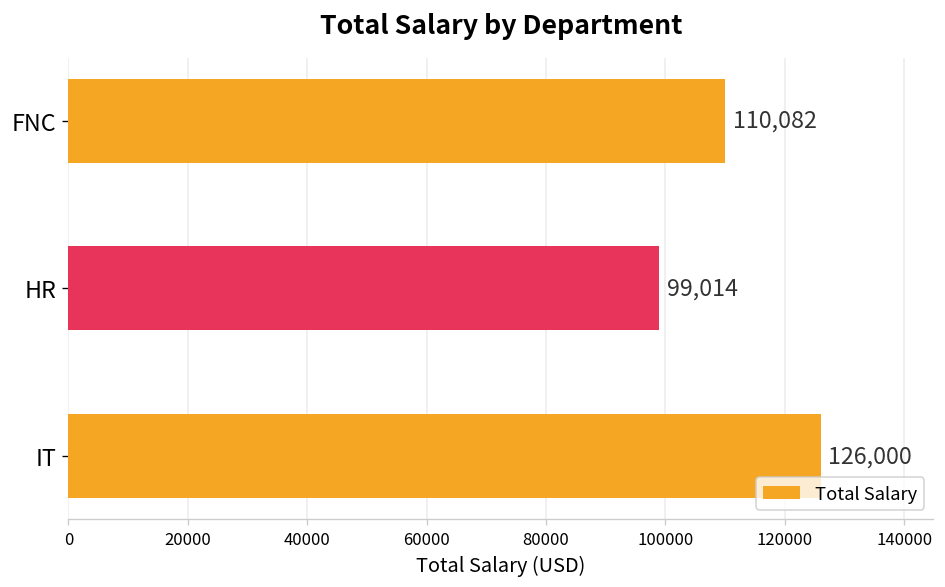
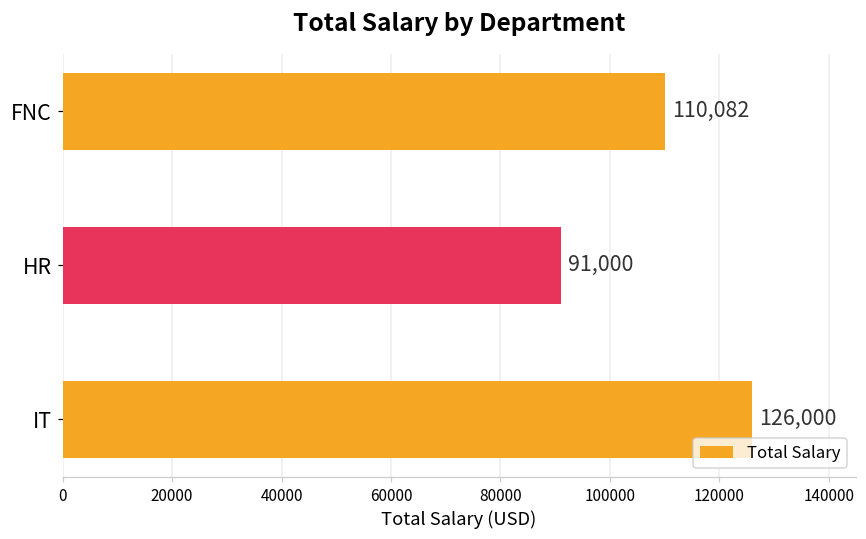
  {
    "FNC": "110,082",
-   "HR": "99,014",
+   "HR": "91,000",
    "IT": "126,000"
  }
